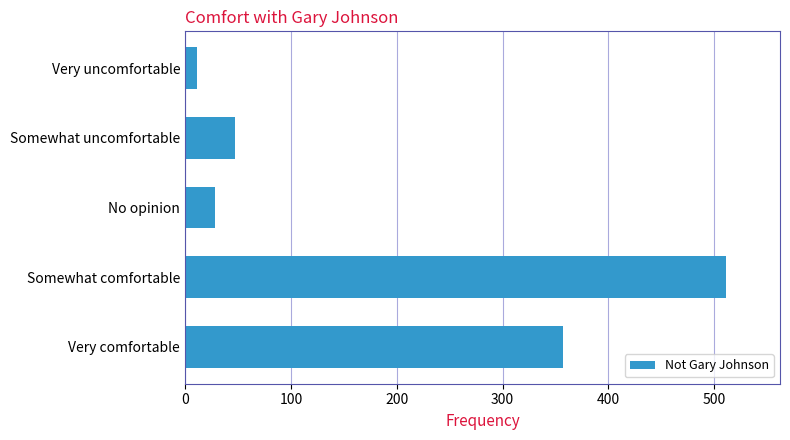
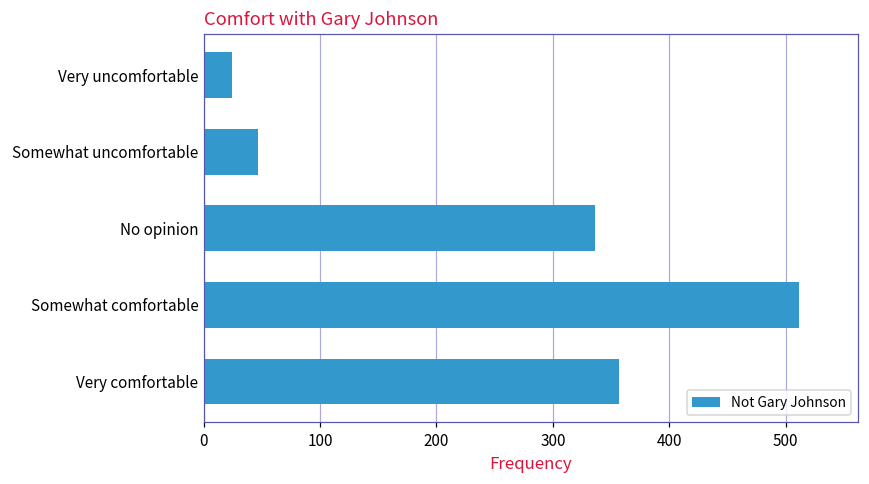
  {
-   "Very uncomfortable": 11,
+   "Very uncomfortable": 24,
    "Somewhat uncomfortable": 47,
-   "No opinion": 28,
+   "No opinion": 336,
    "Somewhat comfortable": 511,
    "Very comfortable": 357
  }
